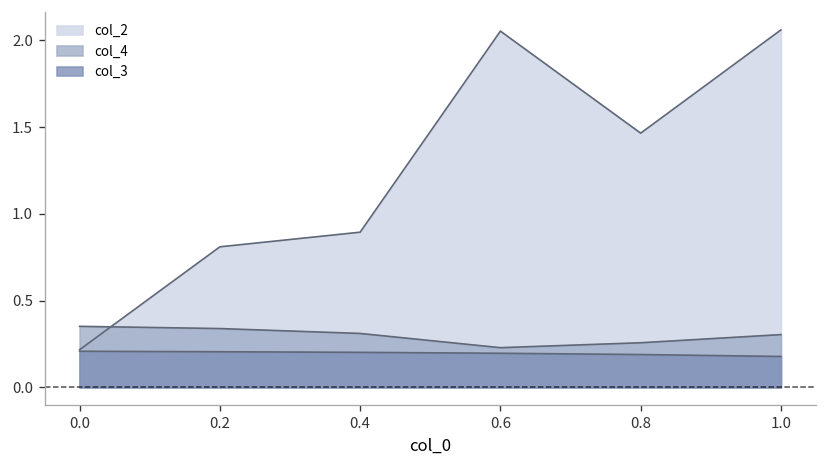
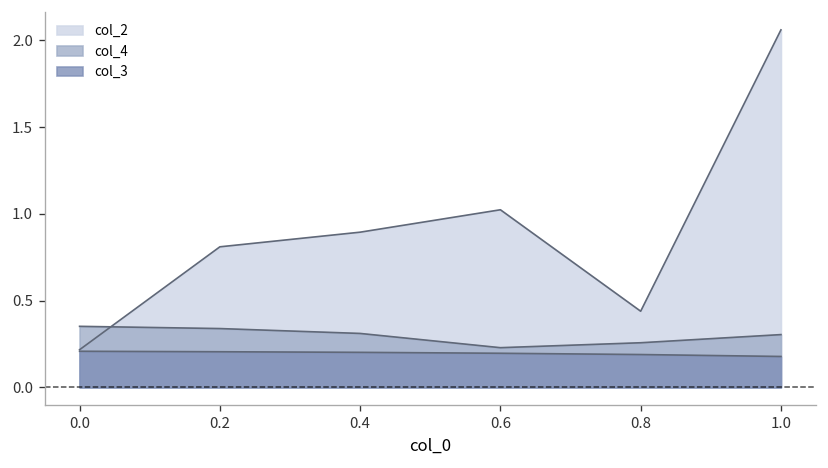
  {
    "col_2": {
      "0.2": 0.81,
      "0.4": 0.89,
-     "0.6": 2.05,
-     "0.8": 1.46,
+     "0.6": 1.02,
+     "0.8": 0.44,
      "1.0": 2.06
    }
  }
